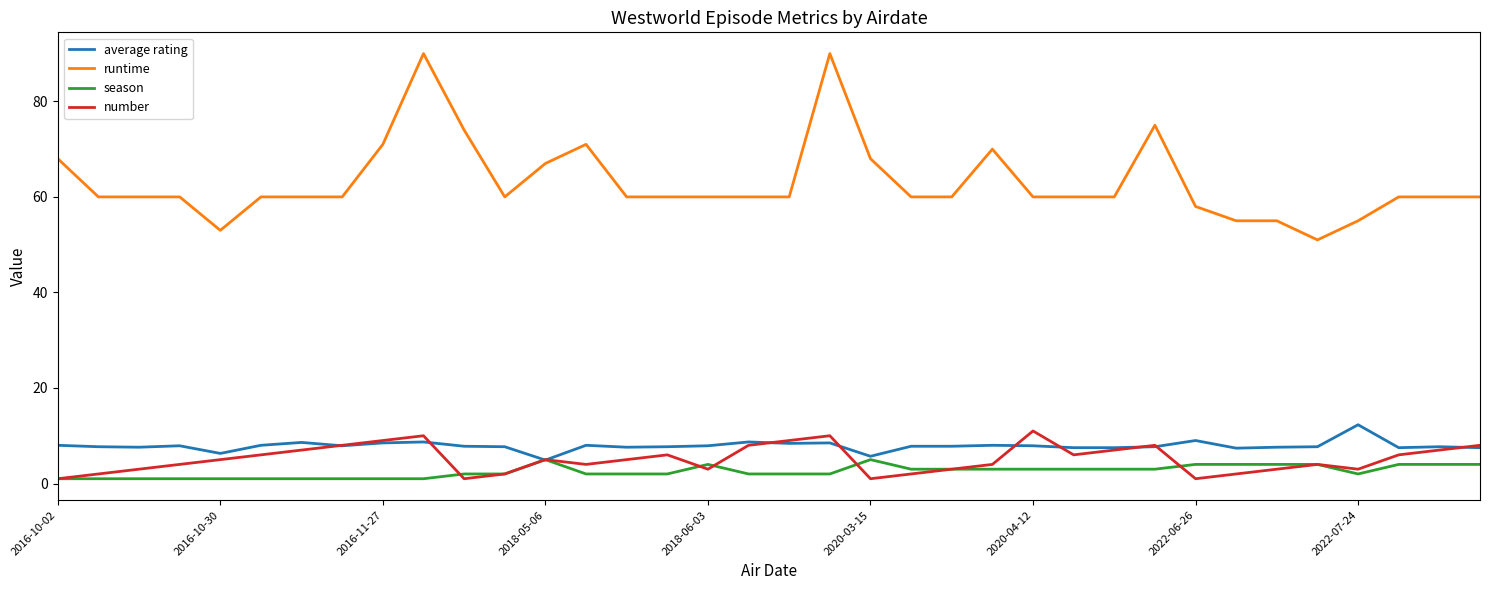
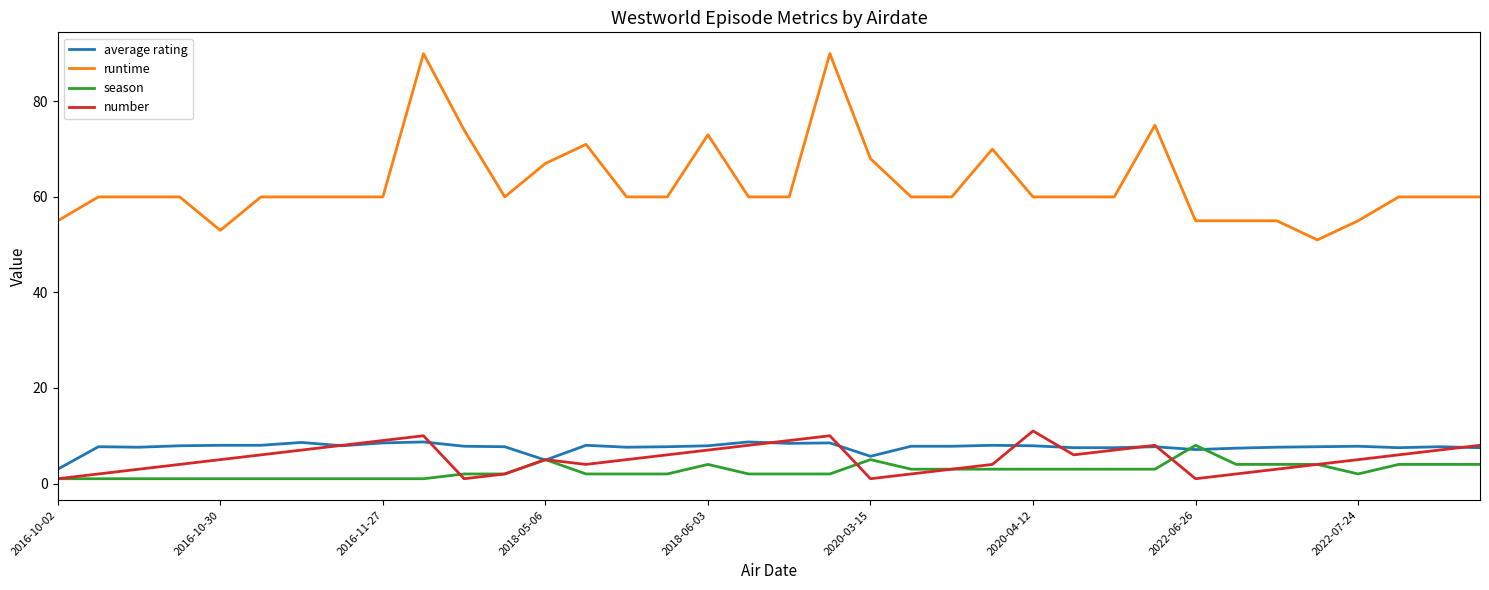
  {
    "average rating": {
-     "2016-10-02": 8,
-     "2016-10-30": 6,
+     "2016-10-02": 3,
+     "2016-10-30": 8,
      "2018-06-03": 8,
      "2020-03-15": 6,
      "2020-04-12": 8,
-     "2022-06-26": 9,
-     "2022-07-24": 12
+     "2022-06-26": 7,
+     "2022-07-24": 8
    },
    "runtime": {
-     "2016-10-02": 68,
+     "2016-10-02": 55,
      "2016-10-30": 53,
-     "2016-11-27": 71,
+     "2016-11-27": 60,
      "2018-05-06": 67,
-     "2018-06-03": 60,
+     "2018-06-03": 73,
      "2020-03-15": 68,
      "2020-04-12": 60,
-     "2022-06-26": 58,
+     "2022-06-26": 55,
      "2022-07-24": 55
    },
    "season": {
      "2016-10-30": 1,
      "2016-11-27": 1,
      "2018-06-03": 4,
      "2020-03-15": 5,
      "2020-04-12": 3,
-     "2022-06-26": 4,
+     "2022-06-26": 8,
      "2022-07-24": 2
    },
    "number": {
      "2016-10-30": 5,
-     "2018-06-03": 3,
+     "2018-06-03": 7,
      "2020-03-15": 1,
      "2020-04-12": 11,
      "2022-06-26": 1,
-     "2022-07-24": 3
+     "2022-07-24": 5
    }
  }
